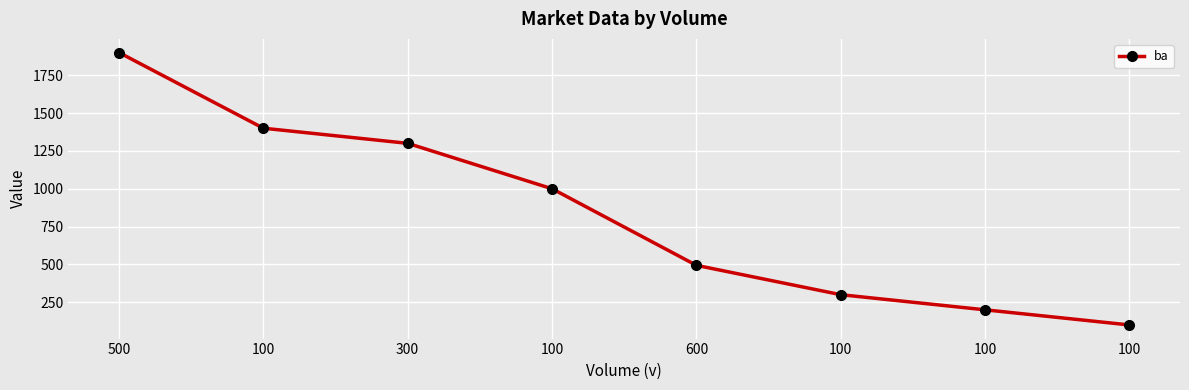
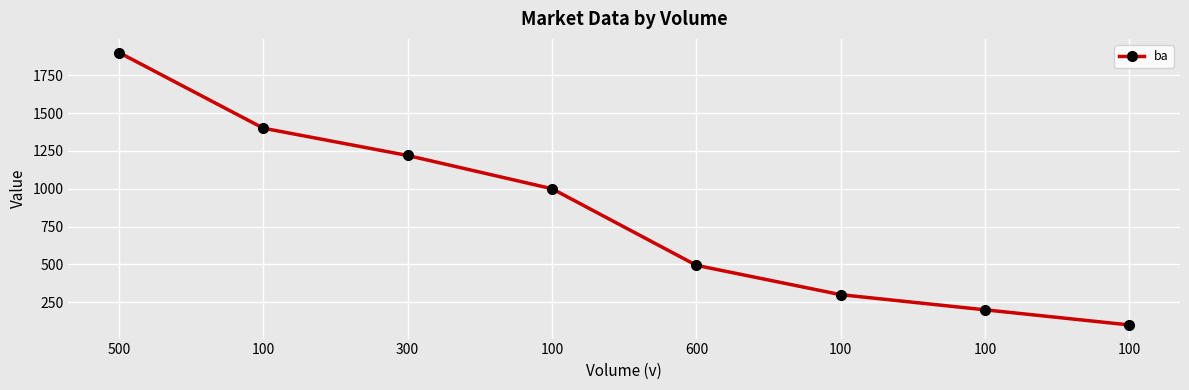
  {
    "500": 1900,
-   "300": 1300,
+   "300": 1220,
    "600": 490
  }
